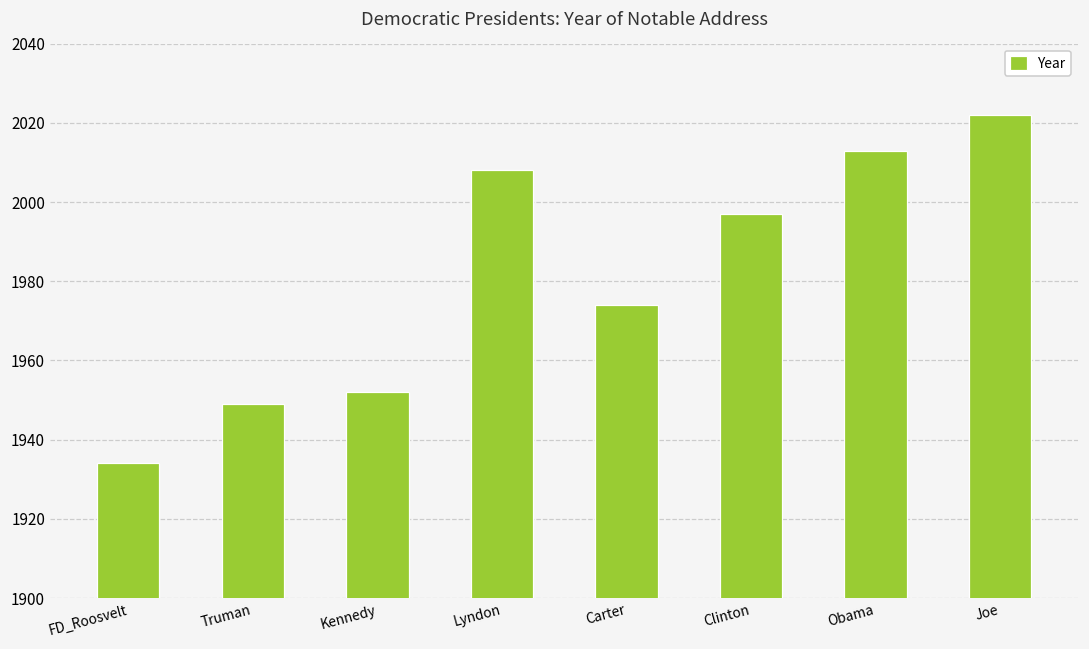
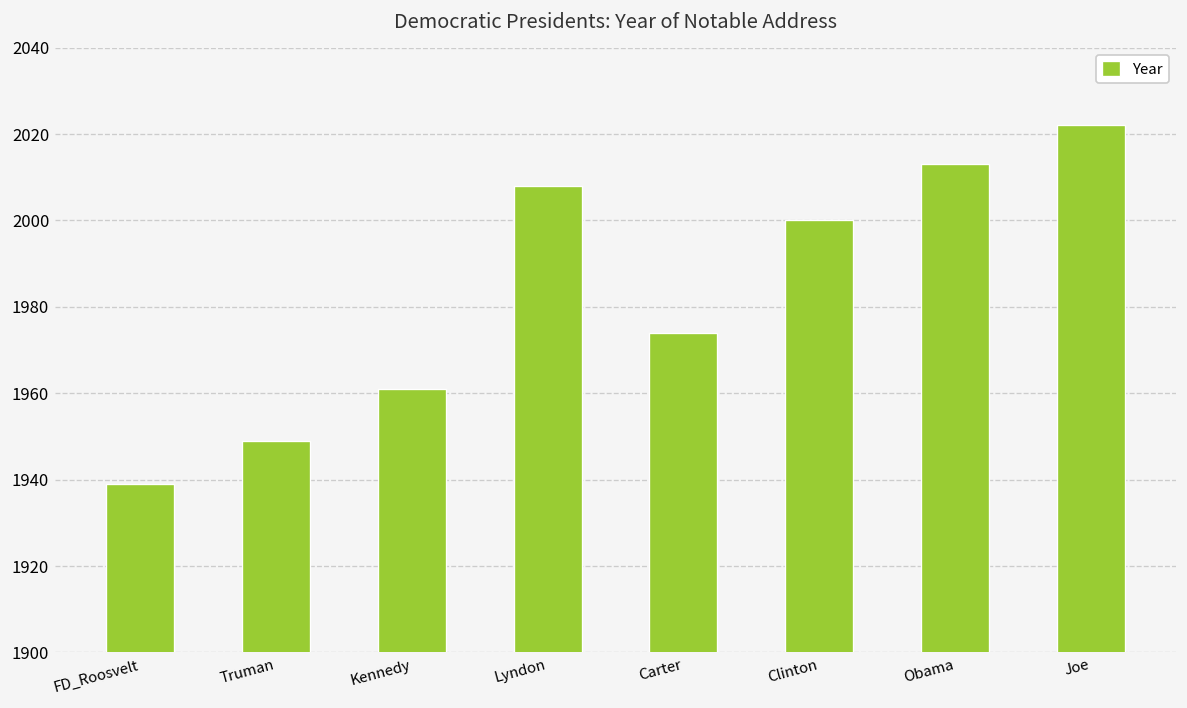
  {
-   "FD_Roosvelt": 1934,
+   "FD_Roosvelt": 1939,
    "Truman": 1949,
-   "Kennedy": 1952,
+   "Kennedy": 1961,
    "Lyndon": 2008,
    "Carter": 1974,
-   "Clinton": 1997,
+   "Clinton": 2000,
    "Obama": 2013,
    "Joe": 2022
  }
